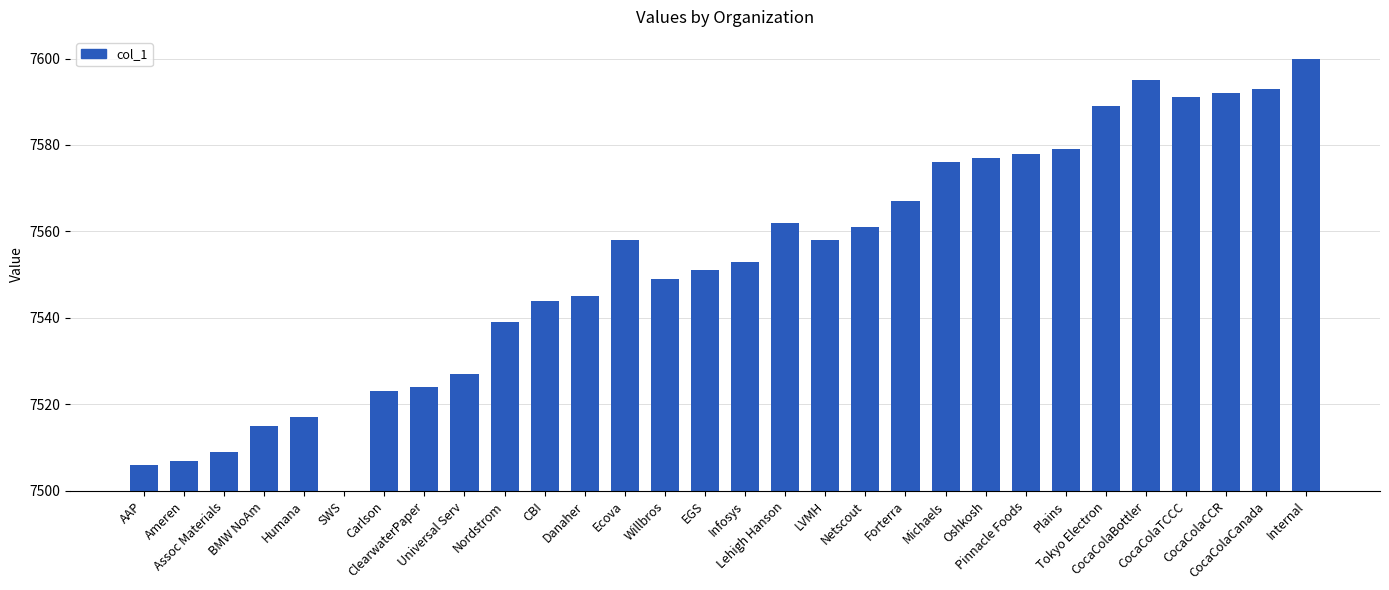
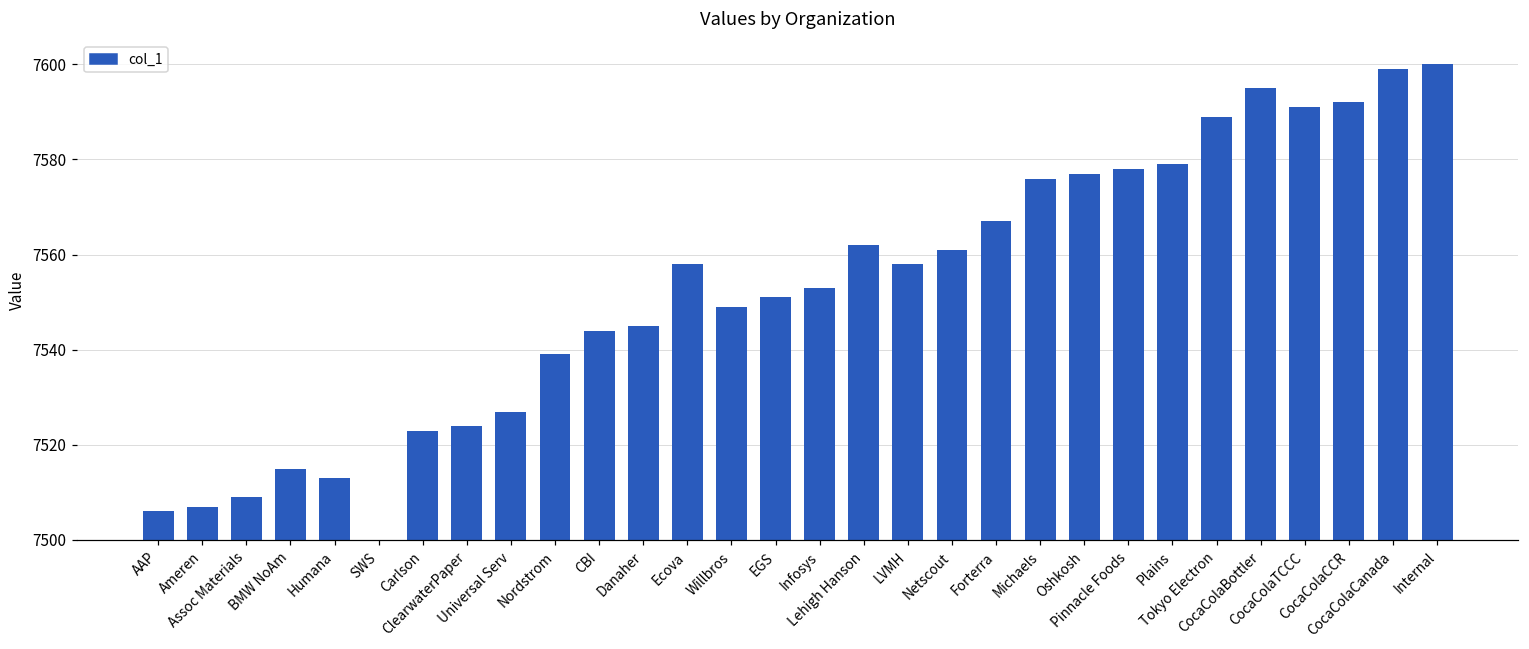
  {
    "AAP": 7506,
    "Ameren": 7507,
    "Assoc Materials": 7509,
    "BMW NoAm": 7515,
-   "Humana": 7517,
+   "Humana": 7513,
    "Carlson": 7523,
    "ClearwaterPaper": 7524,
    "Universal Serv": 7527,
    "Nordstrom": 7539,
    "CBI": 7544,
    "Danaher": 7545,
    "Ecova": 7558,
    "Willbros": 7549,
    "EGS": 7551,
    "Infosys": 7553,
    "Lehigh Hanson": 7562,
    "LVMH": 7558,
    "Netscout": 7561,
    "Forterra": 7567,
    "Michaels": 7576,
    "Oshkosh": 7577,
    "Pinnacle Foods": 7578,
    "Plains": 7579,
    "Tokyo Electron": 7589,
    "CocaColaBottler": 7595,
    "CocaColaTCCC": 7591,
    "CocaColaCCR": 7592,
-   "CocaColaCanada": 7593,
+   "CocaColaCanada": 7599,
    "Internal": 7600
  }
